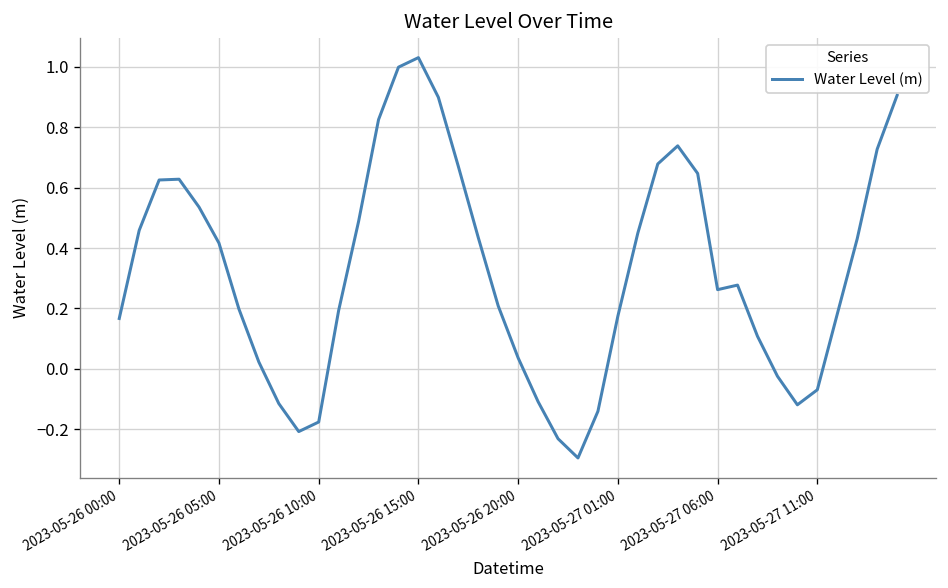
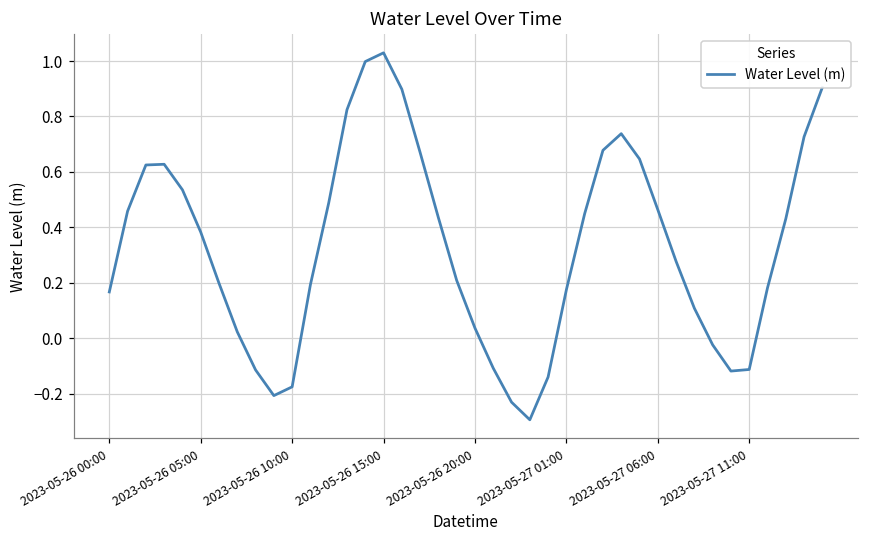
  {
    "2023-05-26 00:00": 0.17,
-   "2023-05-26 05:00": 0.42,
+   "2023-05-26 05:00": 0.38,
    "2023-05-26 10:00": -0.18,
    "2023-05-26 15:00": 1.03,
    "2023-05-26 20:00": 0.04,
    "2023-05-27 01:00": 0.17,
-   "2023-05-27 06:00": 0.26,
-   "2023-05-27 11:00": -0.07
+   "2023-05-27 06:00": 0.46,
+   "2023-05-27 11:00": -0.11
  }
